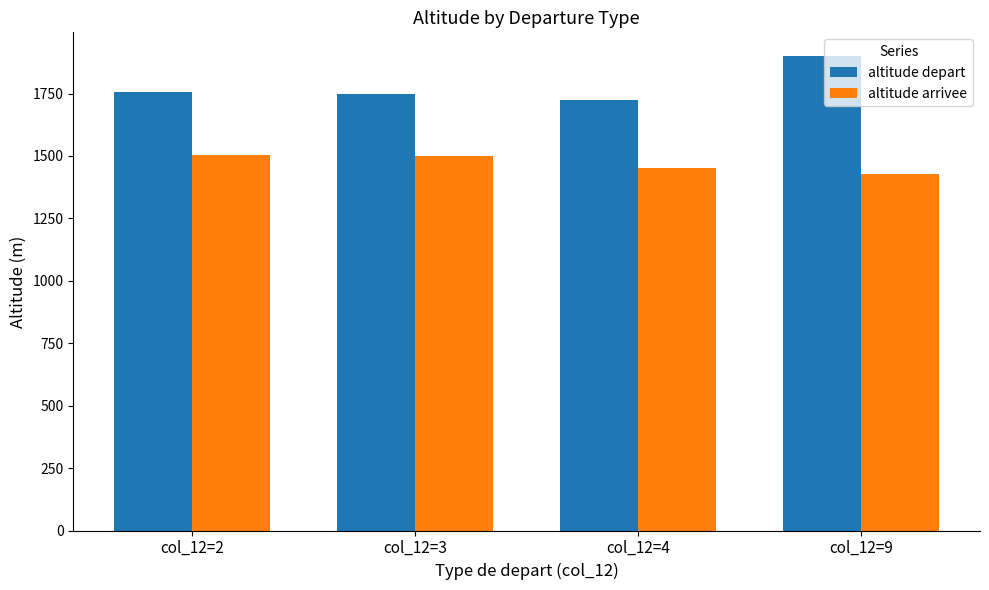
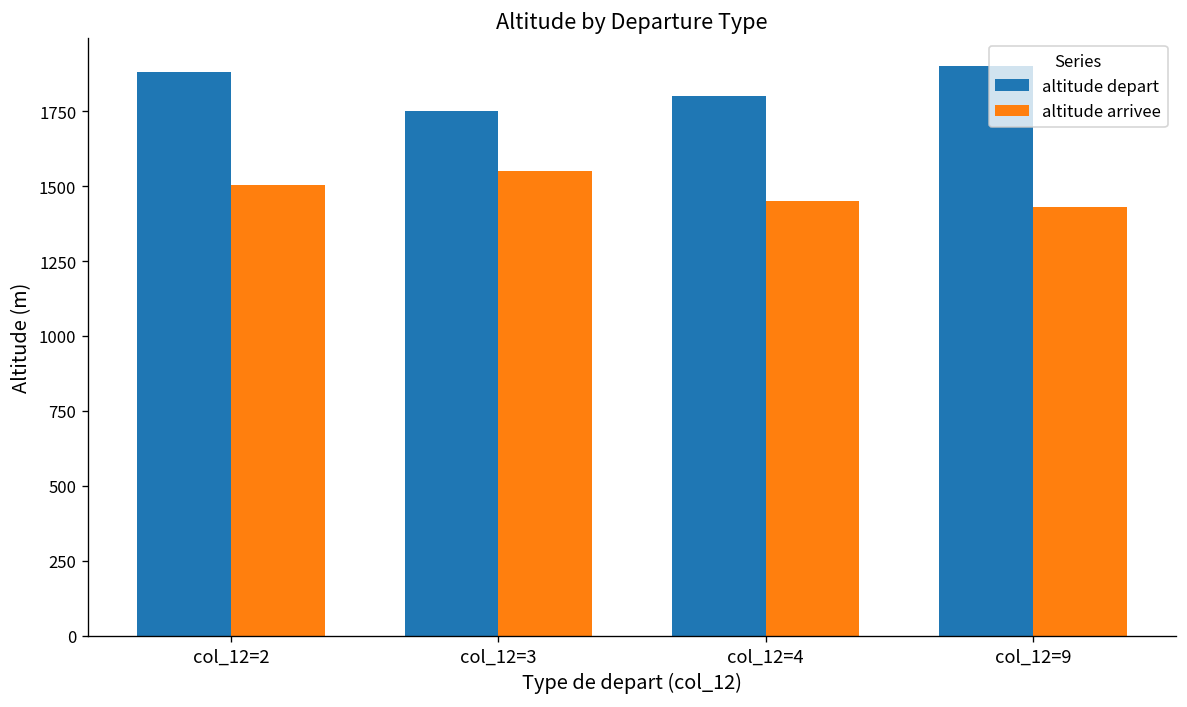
  {
    "altitude depart": {
-     "col_12=2": 1760,
+     "col_12=2": 1880,
      "col_12=3": 1750,
-     "col_12=4": 1730,
+     "col_12=4": 1800,
      "col_12=9": 1900
    },
    "altitude arrivee": {
      "col_12=2": 1500,
-     "col_12=3": 1500,
+     "col_12=3": 1550,
      "col_12=4": 1450,
      "col_12=9": 1430
    }
  }
